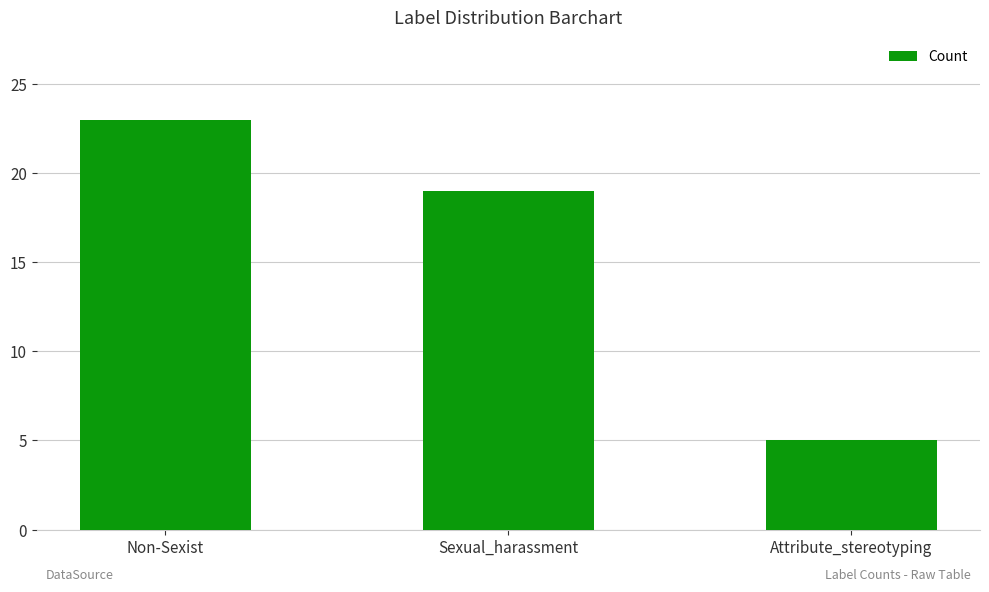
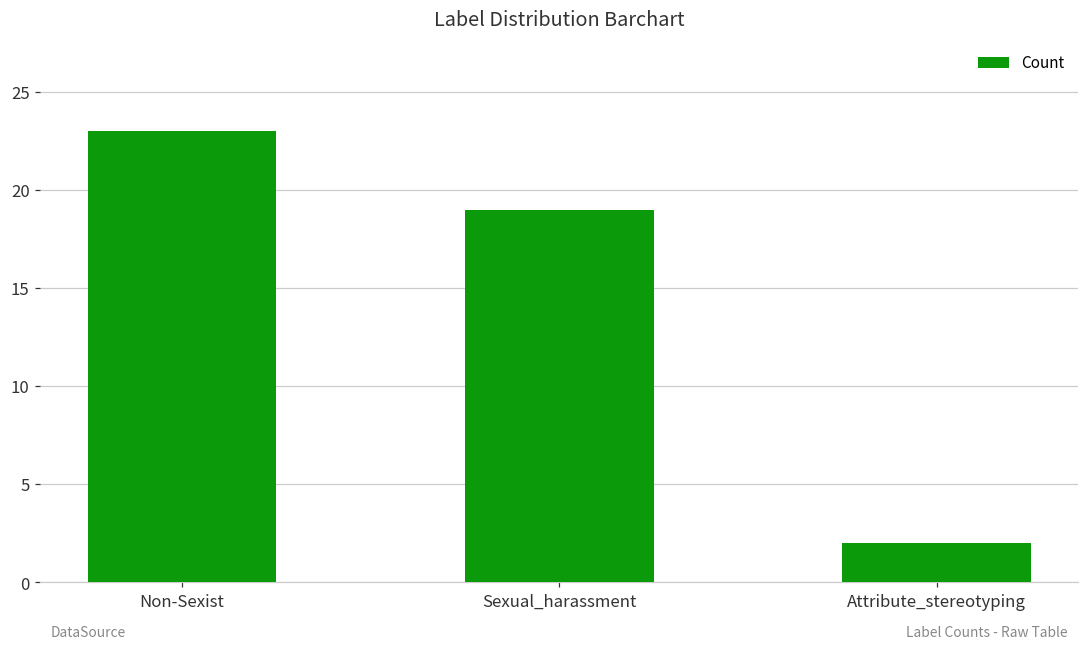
  {
    "Non-Sexist": 23,
    "Sexual_harassment": 19,
-   "Attribute_stereotyping": 5
+   "Attribute_stereotyping": 2
  }
